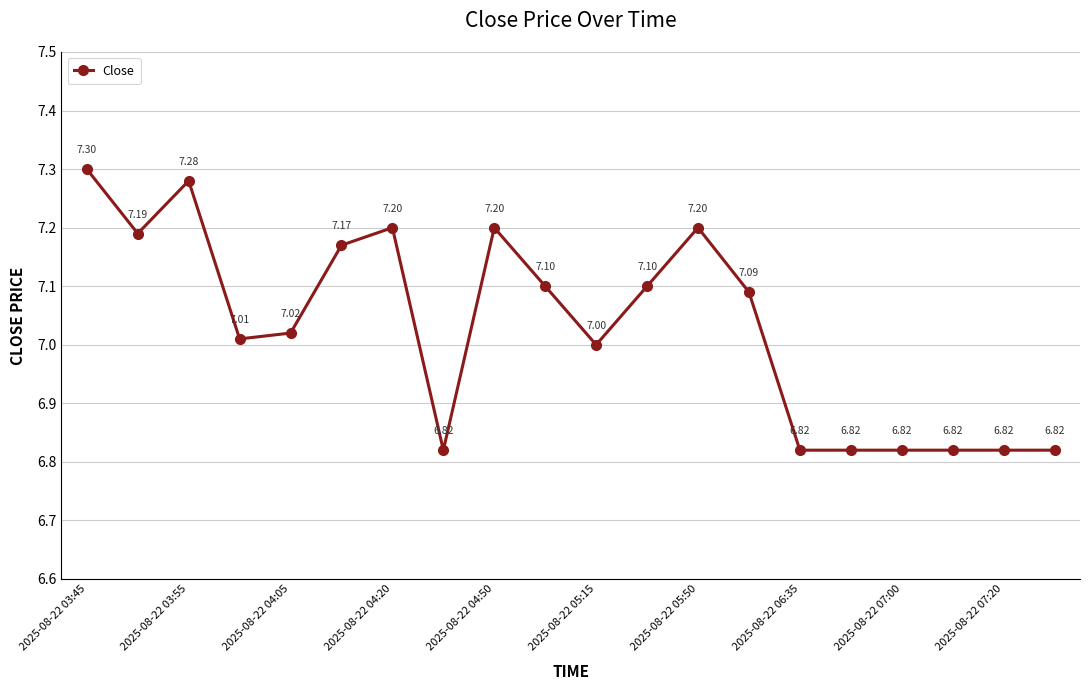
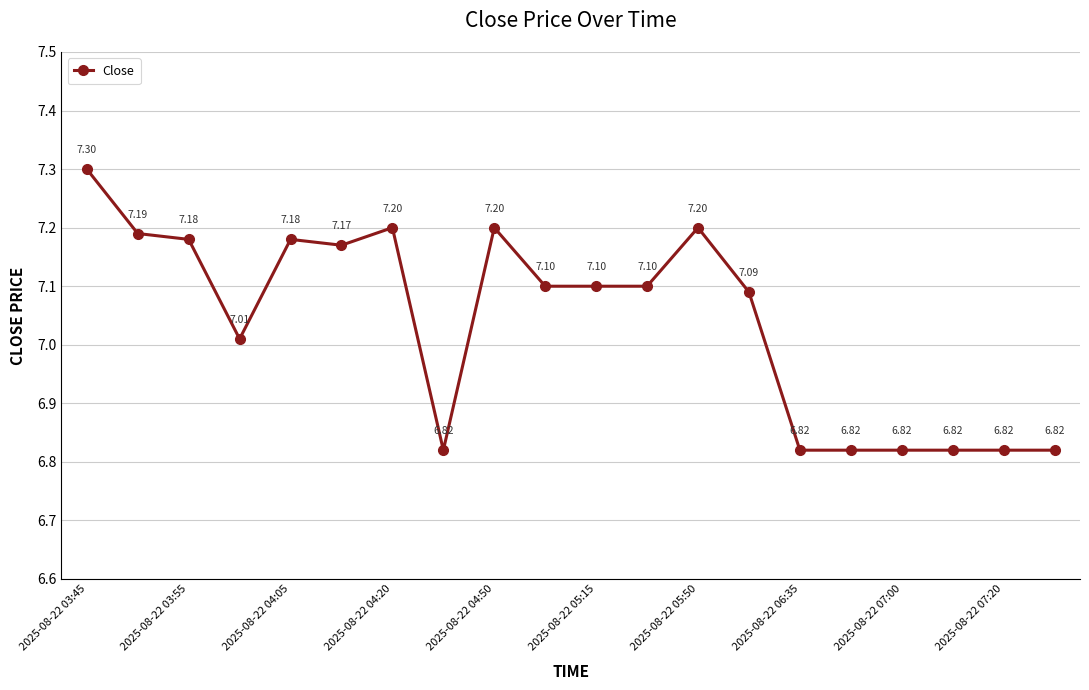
  {
    "2025-08-22 03:45": 7.30,
-   "2025-08-22 03:55": 7.28,
-   "2025-08-22 04:05": 7.02,
+   "2025-08-22 03:55": 7.18,
+   "2025-08-22 04:05": 7.18,
    "2025-08-22 04:20": 7.20,
    "2025-08-22 04:50": 7.20,
-   "2025-08-22 05:15": 7.00,
+   "2025-08-22 05:15": 7.10,
    "2025-08-22 05:50": 7.20,
    "2025-08-22 06:35": 6.82,
    "2025-08-22 07:00": 6.82,
    "2025-08-22 07:20": 6.82
  }
